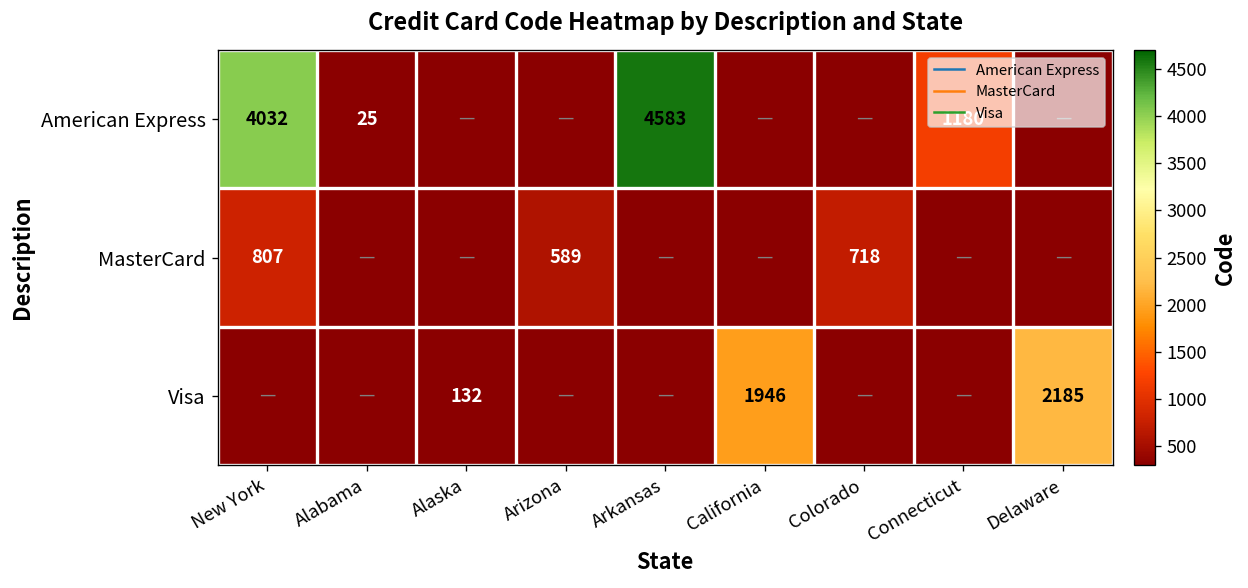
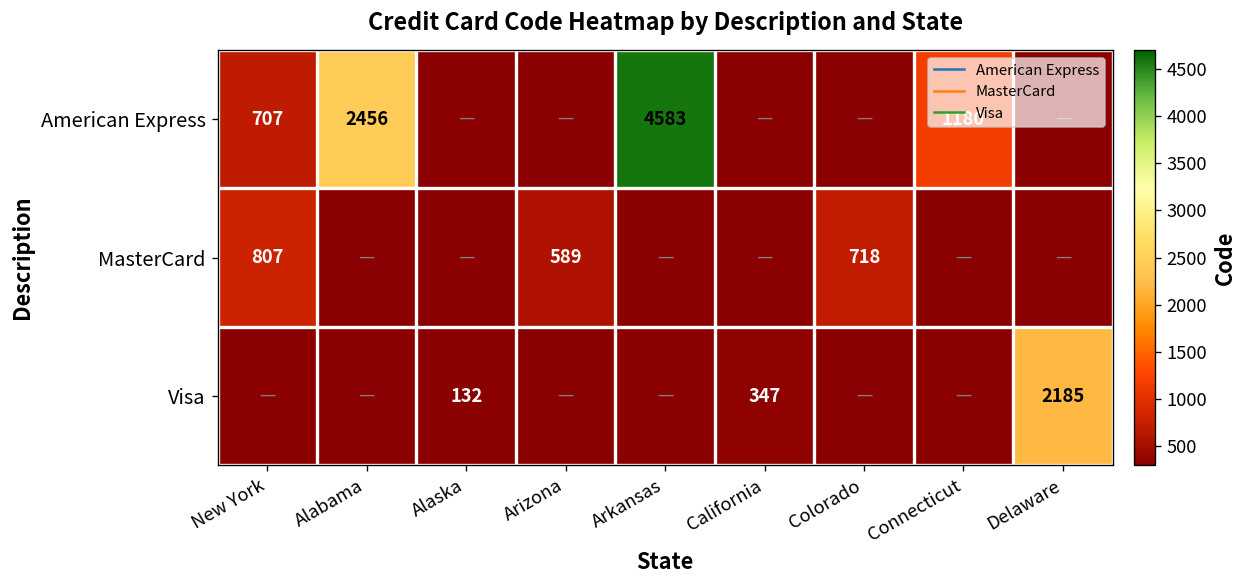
  {
    "American Express": {
-     "New York": 4032,
-     "Alabama": 25,
+     "New York": 707,
+     "Alabama": 2456,
      "Arkansas": 4583
    },
    "MasterCard": {
      "New York": 807,
      "Arizona": 589,
      "Colorado": 718
    },
    "Visa": {
      "Alaska": 132,
-     "California": 1946,
+     "California": 347,
      "Delaware": 2185
    }
  }
